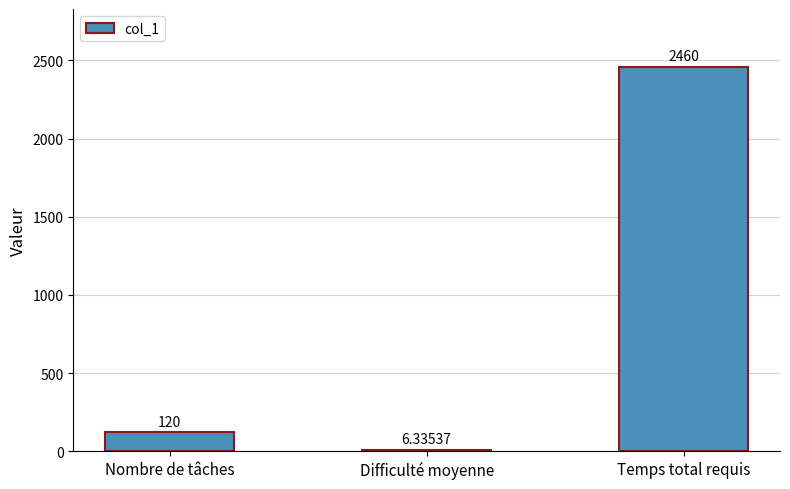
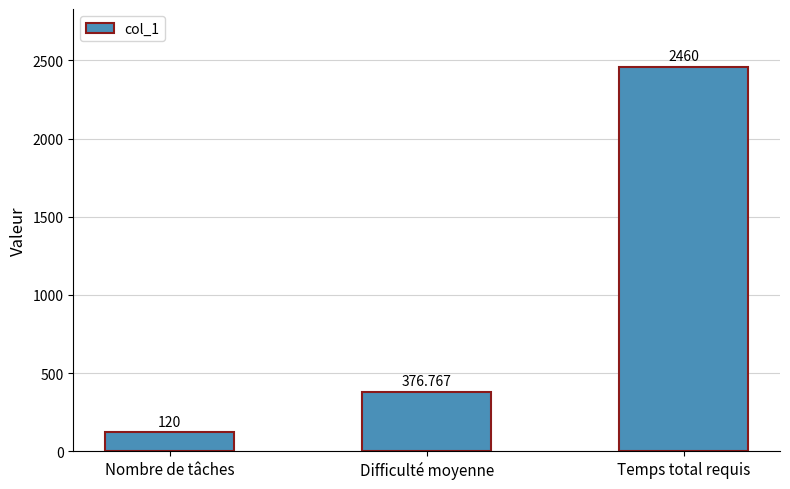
  {
    "Nombre de tâches": 120,
-   "Difficulté moyenne": 6.33537,
+   "Difficulté moyenne": 376.767,
    "Temps total requis": 2460
  }
